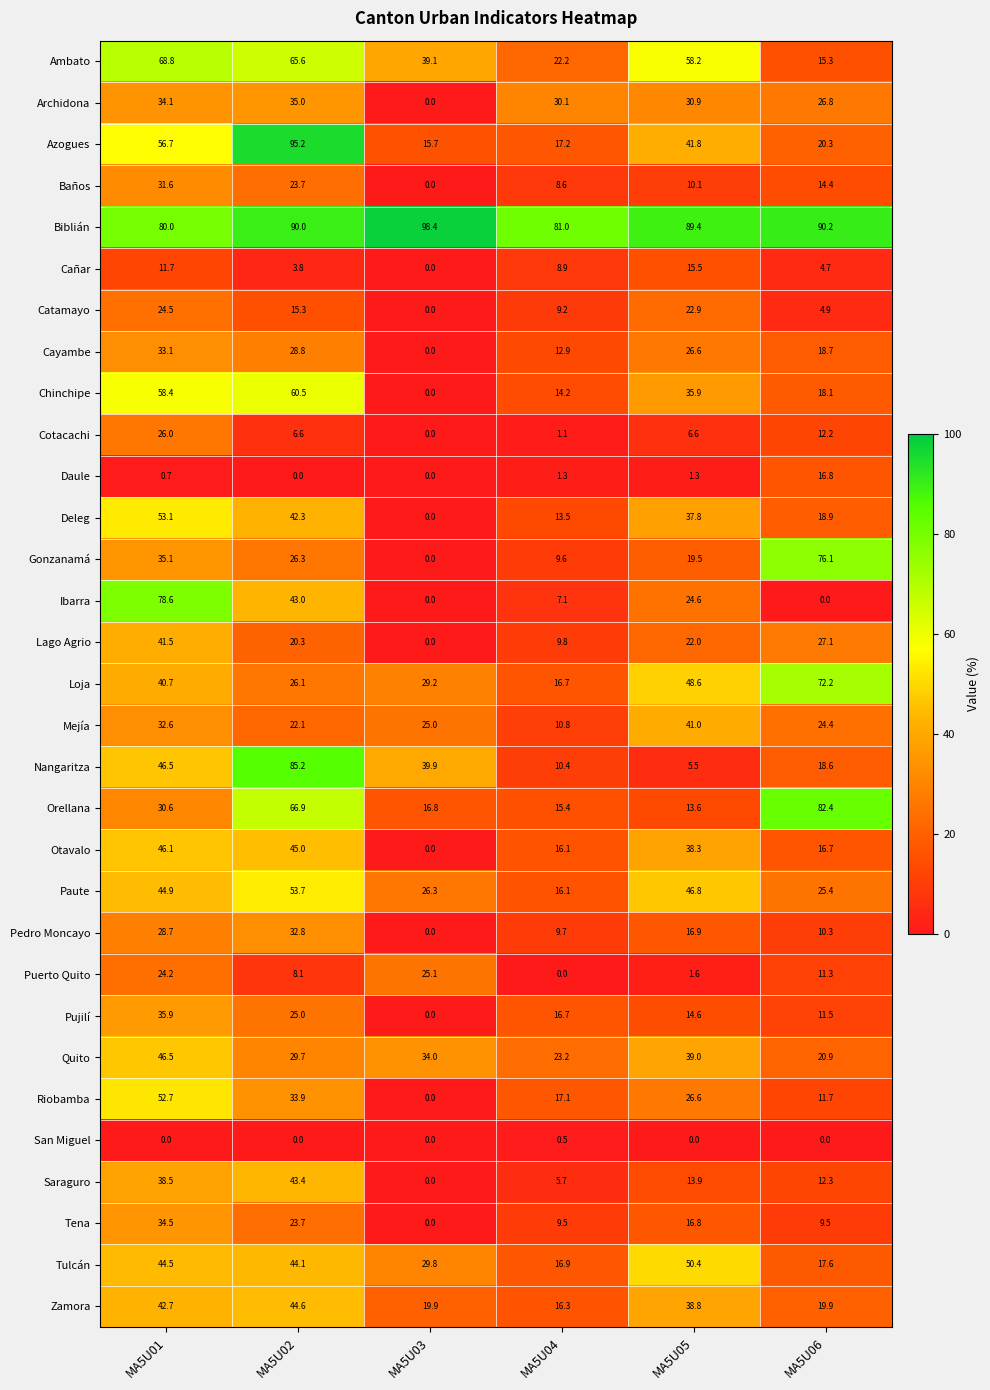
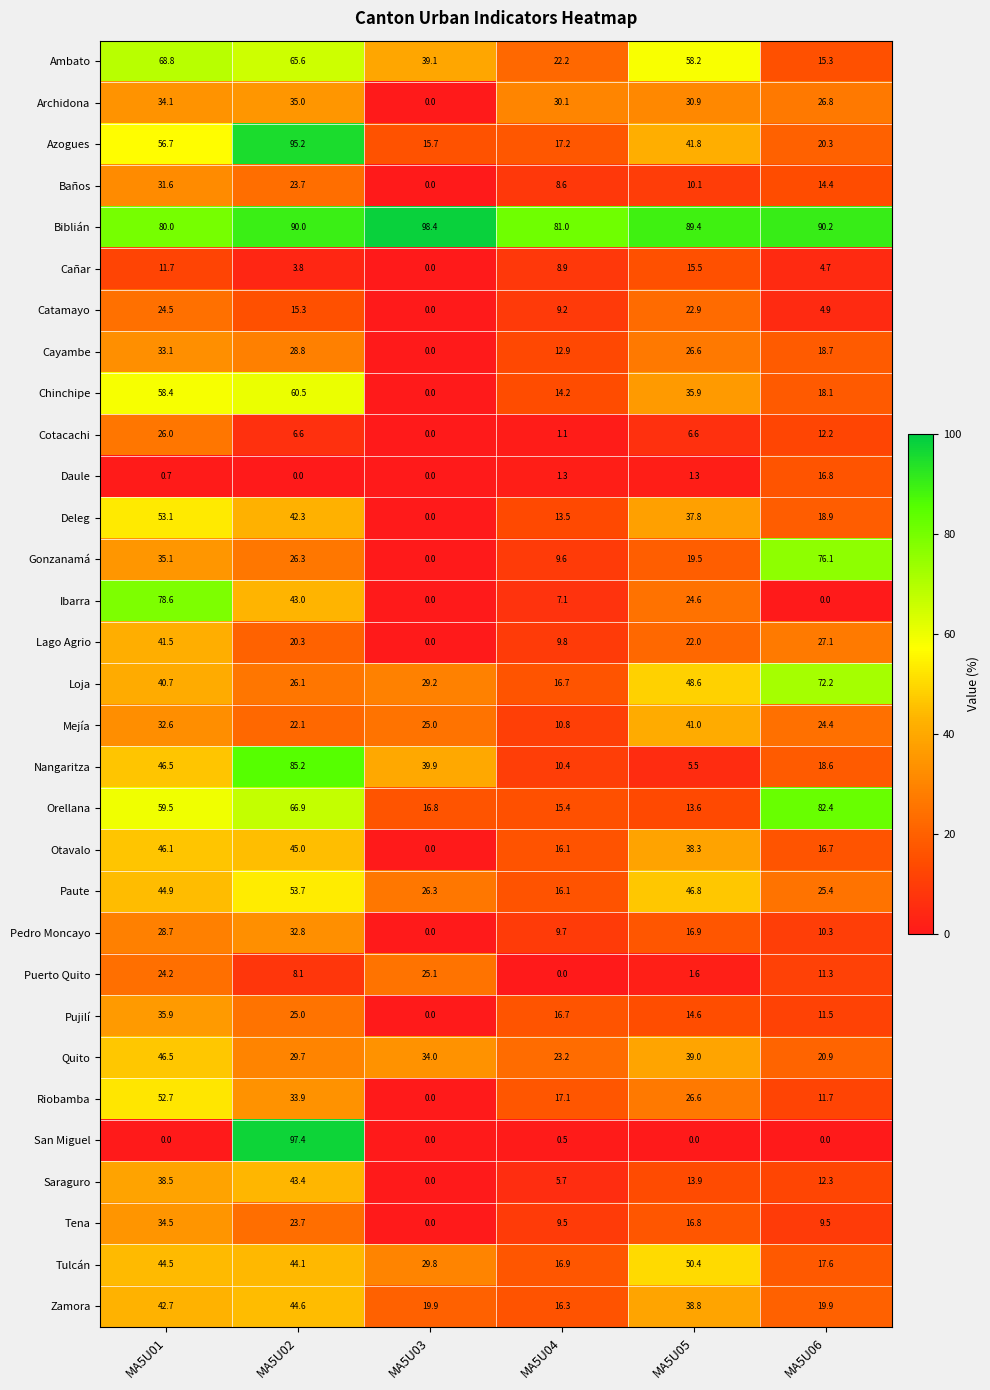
  {
    "Ambato": {
      "MA5U01": 68.8,
      "MA5U02": 65.6,
      "MA5U03": 39.1,
      "MA5U04": 22.2,
      "MA5U05": 58.2,
      "MA5U06": 15.3
    },
    "Archidona": {
      "MA5U01": 34.1,
      "MA5U02": 35.0,
      "MA5U03": 0.0,
      "MA5U04": 30.1,
      "MA5U05": 30.9,
      "MA5U06": 26.8
    },
    "Azogues": {
      "MA5U01": 56.7,
      "MA5U02": 95.2,
      "MA5U03": 15.7,
      "MA5U04": 17.2,
      "MA5U05": 41.8,
      "MA5U06": 20.3
    },
    "Baños": {
      "MA5U01": 31.6,
      "MA5U02": 23.7,
      "MA5U03": 0.0,
      "MA5U04": 8.6,
      "MA5U05": 10.1,
      "MA5U06": 14.4
    },
    "Biblián": {
      "MA5U01": 80.0,
      "MA5U02": 90.0,
      "MA5U03": 98.4,
      "MA5U04": 81.0,
      "MA5U05": 89.4,
      "MA5U06": 90.2
    },
    "Cañar": {
      "MA5U01": 11.7,
      "MA5U02": 3.8,
      "MA5U03": 0.0,
      "MA5U04": 8.9,
      "MA5U05": 15.5,
      "MA5U06": 4.7
    },
    "Catamayo": {
      "MA5U01": 24.5,
      "MA5U02": 15.3,
      "MA5U03": 0.0,
      "MA5U04": 9.2,
      "MA5U05": 22.9,
      "MA5U06": 4.9
    },
    "Cayambe": {
      "MA5U01": 33.1,
      "MA5U02": 28.8,
      "MA5U03": 0.0,
      "MA5U04": 12.9,
      "MA5U05": 26.6,
      "MA5U06": 18.7
    },
    "Chinchipe": {
      "MA5U01": 58.4,
      "MA5U02": 60.5,
      "MA5U03": 0.0,
      "MA5U04": 14.2,
      "MA5U05": 35.9,
      "MA5U06": 18.1
    },
    "Cotacachi": {
      "MA5U01": 26.0,
      "MA5U02": 6.6,
      "MA5U03": 0.0,
      "MA5U04": 1.1,
      "MA5U05": 6.6,
      "MA5U06": 12.2
    },
    "Daule": {
      "MA5U01": 0.7,
      "MA5U02": 0.0,
      "MA5U03": 0.0,
      "MA5U04": 1.3,
      "MA5U05": 1.3,
      "MA5U06": 16.8
    },
    "Deleg": {
      "MA5U01": 53.1,
      "MA5U02": 42.3,
      "MA5U03": 0.0,
      "MA5U04": 13.5,
      "MA5U05": 37.8,
      "MA5U06": 18.9
    },
    "Gonzanamá": {
      "MA5U01": 35.1,
      "MA5U02": 26.3,
      "MA5U03": 0.0,
      "MA5U04": 9.6,
      "MA5U05": 19.5,
      "MA5U06": 76.1
    },
    "Ibarra": {
      "MA5U01": 78.6,
      "MA5U02": 43.0,
      "MA5U03": 0.0,
      "MA5U04": 7.1,
      "MA5U05": 24.6,
      "MA5U06": 0.0
    },
    "Lago Agrio": {
      "MA5U01": 41.5,
      "MA5U02": 20.3,
      "MA5U03": 0.0,
      "MA5U04": 9.8,
      "MA5U05": 22.0,
      "MA5U06": 27.1
    },
    "Loja": {
      "MA5U01": 40.7,
      "MA5U02": 26.1,
      "MA5U03": 29.2,
      "MA5U04": 16.7,
      "MA5U05": 48.6,
      "MA5U06": 72.2
    },
    "Mejía": {
      "MA5U01": 32.6,
      "MA5U02": 22.1,
      "MA5U03": 25.0,
      "MA5U04": 10.8,
      "MA5U05": 41.0,
      "MA5U06": 24.4
    },
    "Nangaritza": {
      "MA5U01": 46.5,
      "MA5U02": 85.2,
      "MA5U03": 39.9,
      "MA5U04": 10.4,
      "MA5U05": 5.5,
      "MA5U06": 18.6
    },
    "Orellana": {
-     "MA5U01": 30.6,
+     "MA5U01": 59.5,
      "MA5U02": 66.9,
      "MA5U03": 16.8,
      "MA5U04": 15.4,
      "MA5U05": 13.6,
      "MA5U06": 82.4
    },
    "Otavalo": {
      "MA5U01": 46.1,
      "MA5U02": 45.0,
      "MA5U03": 0.0,
      "MA5U04": 16.1,
      "MA5U05": 38.3,
      "MA5U06": 16.7
    },
    "Paute": {
      "MA5U01": 44.9,
      "MA5U02": 53.7,
      "MA5U03": 26.3,
      "MA5U04": 16.1,
      "MA5U05": 46.8,
      "MA5U06": 25.4
    },
    "Pedro Moncayo": {
      "MA5U01": 28.7,
      "MA5U02": 32.8,
      "MA5U03": 0.0,
      "MA5U04": 9.7,
      "MA5U05": 16.9,
      "MA5U06": 10.3
    },
    "Puerto Quito": {
      "MA5U01": 24.2,
      "MA5U02": 8.1,
      "MA5U03": 25.1,
      "MA5U04": 0.0,
      "MA5U05": 1.6,
      "MA5U06": 11.3
    },
    "Pujilí": {
      "MA5U01": 35.9,
      "MA5U02": 25.0,
      "MA5U03": 0.0,
      "MA5U04": 16.7,
      "MA5U05": 14.6,
      "MA5U06": 11.5
    },
    "Quito": {
      "MA5U01": 46.5,
      "MA5U02": 29.7,
      "MA5U03": 34.0,
      "MA5U04": 23.2,
      "MA5U05": 39.0,
      "MA5U06": 20.9
    },
    "Riobamba": {
      "MA5U01": 52.7,
      "MA5U02": 33.9,
      "MA5U03": 0.0,
      "MA5U04": 17.1,
      "MA5U05": 26.6,
      "MA5U06": 11.7
    },
    "San Miguel": {
      "MA5U01": 0.0,
-     "MA5U02": 0.0,
+     "MA5U02": 97.4,
      "MA5U03": 0.0,
      "MA5U04": 0.5,
      "MA5U05": 0.0,
      "MA5U06": 0.0
    },
    "Saraguro": {
      "MA5U01": 38.5,
      "MA5U02": 43.4,
      "MA5U03": 0.0,
      "MA5U04": 5.7,
      "MA5U05": 13.9,
      "MA5U06": 12.3
    },
    "Tena": {
      "MA5U01": 34.5,
      "MA5U02": 23.7,
      "MA5U03": 0.0,
      "MA5U04": 9.5,
      "MA5U05": 16.8,
      "MA5U06": 9.5
    },
    "Tulcán": {
      "MA5U01": 44.5,
      "MA5U02": 44.1,
      "MA5U03": 29.8,
      "MA5U04": 16.9,
      "MA5U05": 50.4,
      "MA5U06": 17.6
    },
    "Zamora": {
      "MA5U01": 42.7,
      "MA5U02": 44.6,
      "MA5U03": 19.9,
      "MA5U04": 16.3,
      "MA5U05": 38.8,
      "MA5U06": 19.9
    }
  }
